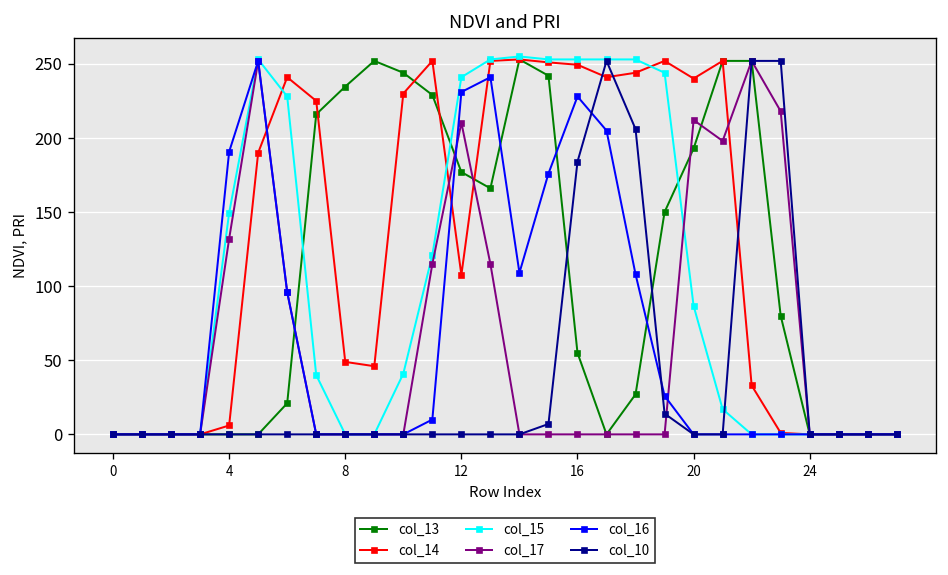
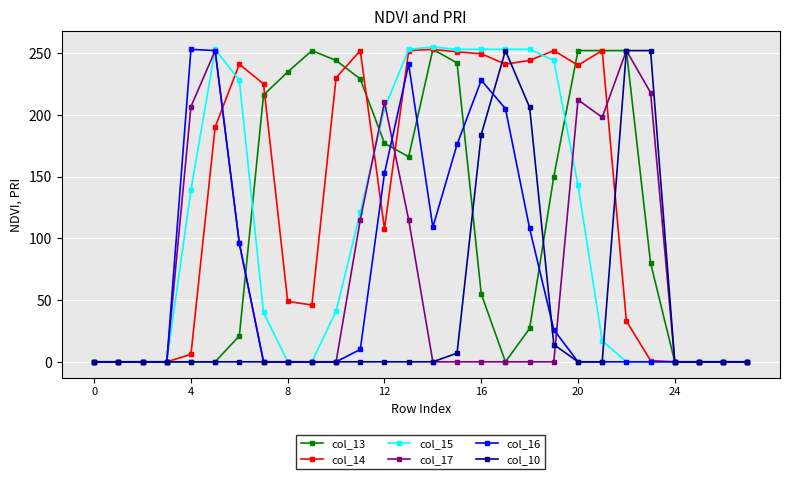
  {
    "col_13": {
      "8": 235,
      "12": 177,
      "16": 55,
-     "20": 193
+     "20": 252
    },
    "col_14": {
      "4": 6,
      "8": 49,
      "12": 108,
      "16": 249,
      "20": 240
    },
    "col_15": {
-     "4": 150,
-     "12": 241,
+     "4": 139,
+     "12": 205,
      "16": 253,
-     "20": 87
+     "20": 143
    },
    "col_17": {
-     "4": 132,
+     "4": 207,
      "12": 210,
      "16": 0,
      "20": 212
    },
    "col_16": {
-     "4": 191,
-     "12": 231,
+     "4": 253,
+     "12": 153,
      "16": 228
    },
    "col_10": {
      "12": 0,
      "16": 184
    }
  }
